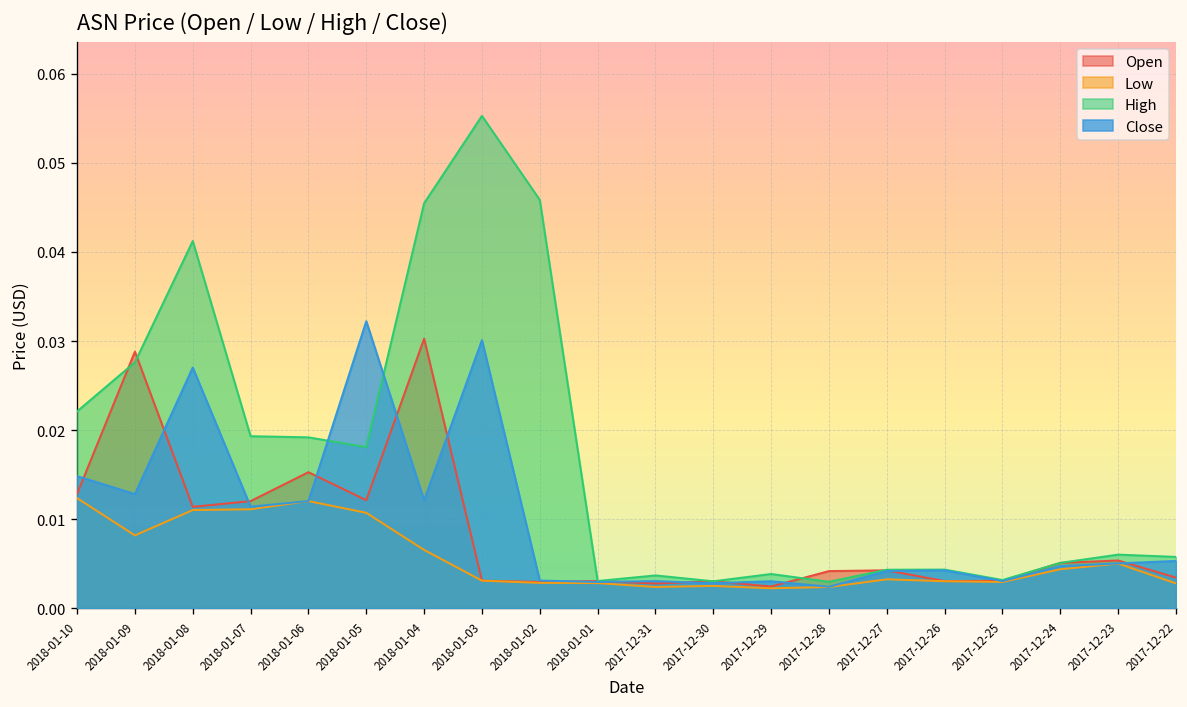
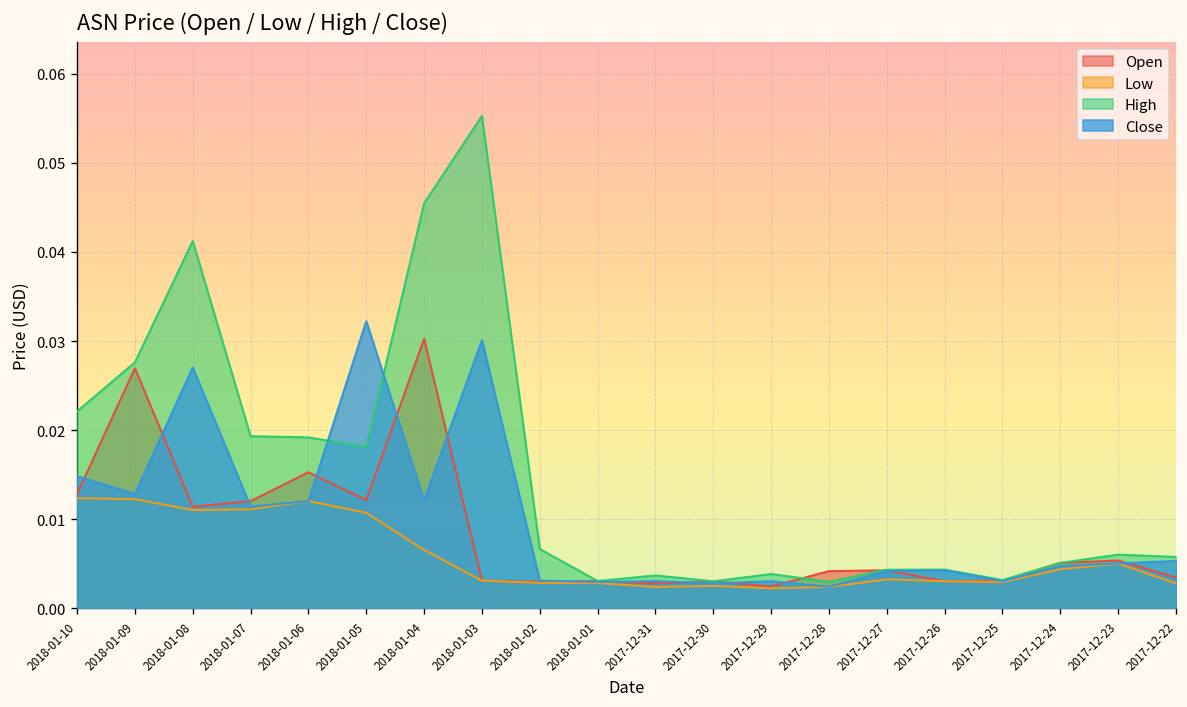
  {
    "Open": {
      "2018-01-10": 0.013,
-     "2018-01-09": 0.029,
+     "2018-01-09": 0.027,
      "2018-01-08": 0.011,
      "2018-01-07": 0.012,
      "2018-01-06": 0.015,
      "2018-01-05": 0.012,
      "2018-01-04": 0.030,
      "2017-12-28": 0.004,
      "2017-12-22": 0.003
    },
    "Low": {
      "2018-01-10": 0.012,
-     "2018-01-09": 0.008,
+     "2018-01-09": 0.012,
      "2018-01-08": 0.011,
      "2018-01-05": 0.011,
      "2018-01-04": 0.007,
      "2017-12-31": 0.002,
      "2017-12-27": 0.003,
      "2017-12-24": 0.004,
      "2017-12-22": 0.003
    },
    "High": {
      "2018-01-10": 0.022,
      "2018-01-09": 0.028,
      "2018-01-08": 0.041,
      "2018-01-07": 0.019,
      "2018-01-06": 0.019,
      "2018-01-05": 0.018,
      "2018-01-04": 0.045,
      "2018-01-03": 0.055,
-     "2018-01-02": 0.046,
+     "2018-01-02": 0.007,
      "2017-12-31": 0.004,
      "2017-12-29": 0.004,
      "2017-12-28": 0.003,
      "2017-12-23": 0.006,
      "2017-12-22": 0.006
    },
    "Close": {
      "2018-01-10": 0.015,
      "2018-01-09": 0.013,
      "2018-01-08": 0.027,
      "2018-01-05": 0.032,
      "2018-01-04": 0.012,
      "2018-01-03": 0.030,
      "2017-12-29": 0.003,
      "2017-12-24": 0.005,
      "2017-12-22": 0.005
    }
  }
